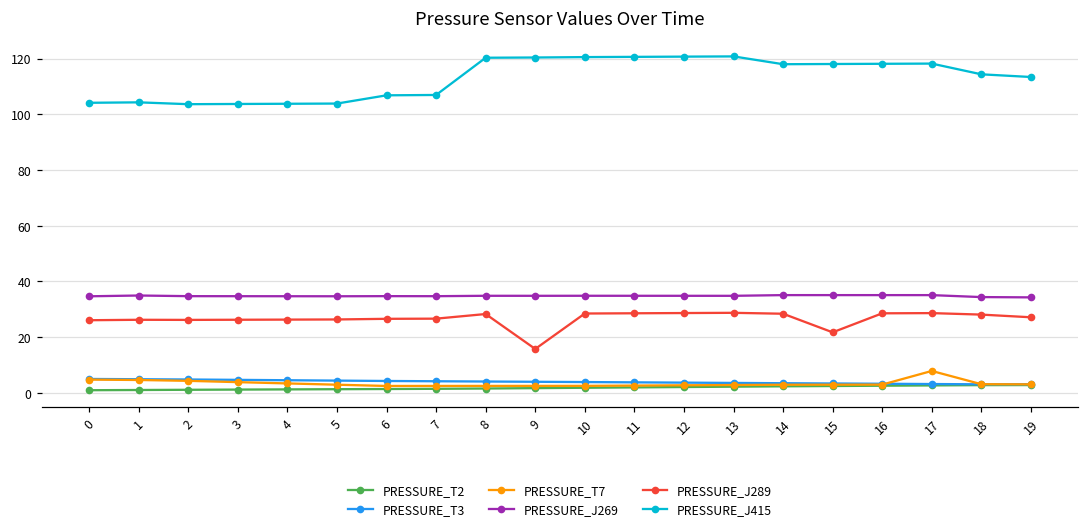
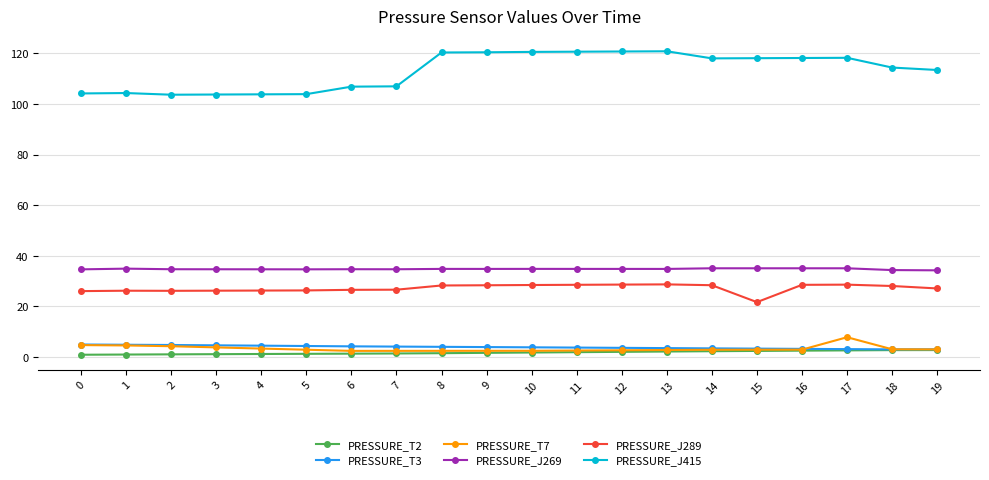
  {
    "PRESSURE_T2": {
      "0": 1,
      "1": 1,
      "2": 1,
      "3": 1,
      "4": 1,
      "5": 1,
      "6": 1,
      "7": 1
    },
    "PRESSURE_T7": {
      "4": 3,
      "5": 3,
      "6": 2,
      "7": 2,
      "17": 8
    },
    "PRESSURE_J269": {
      "0": 35,
      "1": 35,
      "2": 35,
      "3": 35,
      "4": 35,
      "5": 35,
      "6": 35,
      "7": 35,
      "8": 35,
      "9": 35,
      "10": 35,
      "11": 35,
      "12": 35,
      "13": 35,
      "14": 35,
      "15": 35,
      "16": 35,
      "17": 35,
      "18": 34,
      "19": 34
    },
    "PRESSURE_J289": {
      "0": 26,
      "1": 26,
      "2": 26,
      "3": 26,
      "4": 26,
      "5": 26,
      "6": 27,
      "7": 27,
      "8": 28,
-     "9": 16,
+     "9": 28,
      "10": 28,
      "11": 29,
      "12": 29,
      "13": 29,
      "14": 28,
      "15": 22,
      "16": 29,
      "17": 29,
      "18": 28,
      "19": 27
    }
  }
